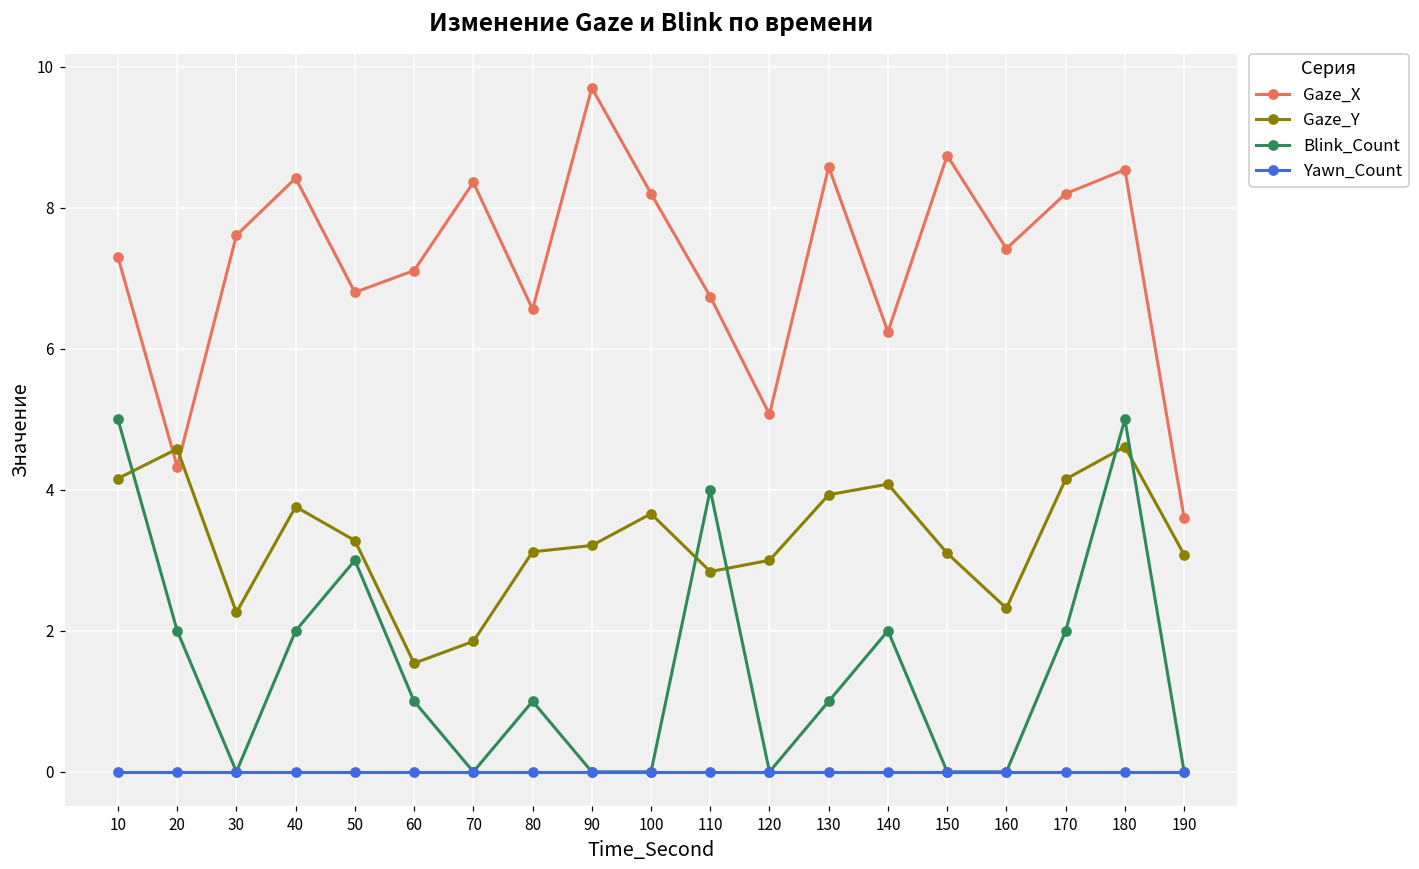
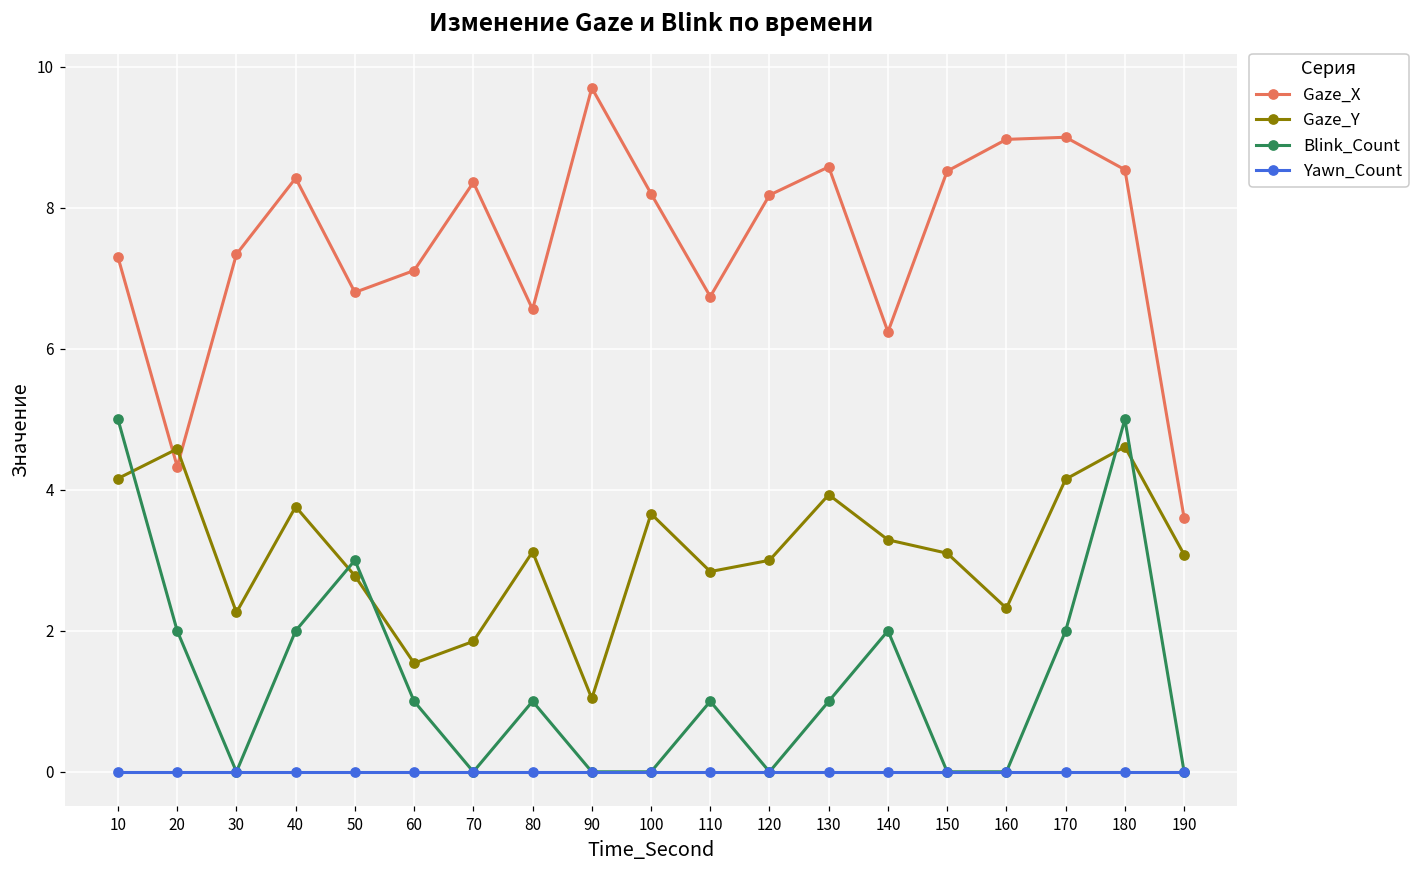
  {
    "Gaze_X": {
      "10": 7.3,
      "20": 4.3,
-     "30": 7.6,
+     "30": 7.3,
      "40": 8.4,
      "50": 6.8,
      "60": 7.1,
      "70": 8.4,
      "80": 6.6,
      "90": 9.7,
      "100": 8.2,
      "110": 6.7,
-     "120": 5.1,
+     "120": 8.2,
      "130": 8.6,
      "140": 6.2,
-     "150": 8.7,
-     "160": 7.4,
-     "170": 8.2,
+     "150": 8.5,
+     "160": 9.0,
+     "170": 9.0,
      "180": 8.5,
      "190": 3.6
    },
    "Gaze_Y": {
      "10": 4.2,
      "20": 4.6,
      "30": 2.3,
      "40": 3.8,
-     "50": 3.3,
+     "50": 2.8,
      "60": 1.5,
      "70": 1.9,
      "80": 3.1,
-     "90": 3.2,
+     "90": 1.0,
      "100": 3.7,
      "110": 2.8,
      "120": 3.0,
      "130": 3.9,
-     "140": 4.1,
+     "140": 3.3,
      "150": 3.1,
      "160": 2.3,
      "170": 4.2,
      "180": 4.6,
      "190": 3.1
    },
    "Blink_Count": {
      "10": 5,
      "20": 2,
      "40": 2,
      "50": 3,
      "60": 1,
      "80": 1,
-     "110": 4,
+     "110": 1,
      "130": 1,
      "140": 2,
      "170": 2,
      "180": 5
    },
    "Yawn_Count": {
      "10": 0.0,
      "20": 0.0,
      "40": 0.0,
      "50": 0.0,
      "60": 0.0,
      "80": 0.0,
      "110": 0.0,
      "130": 0.0,
      "140": 0.0,
      "170": 0.0,
      "180": 0.0
    }
  }
